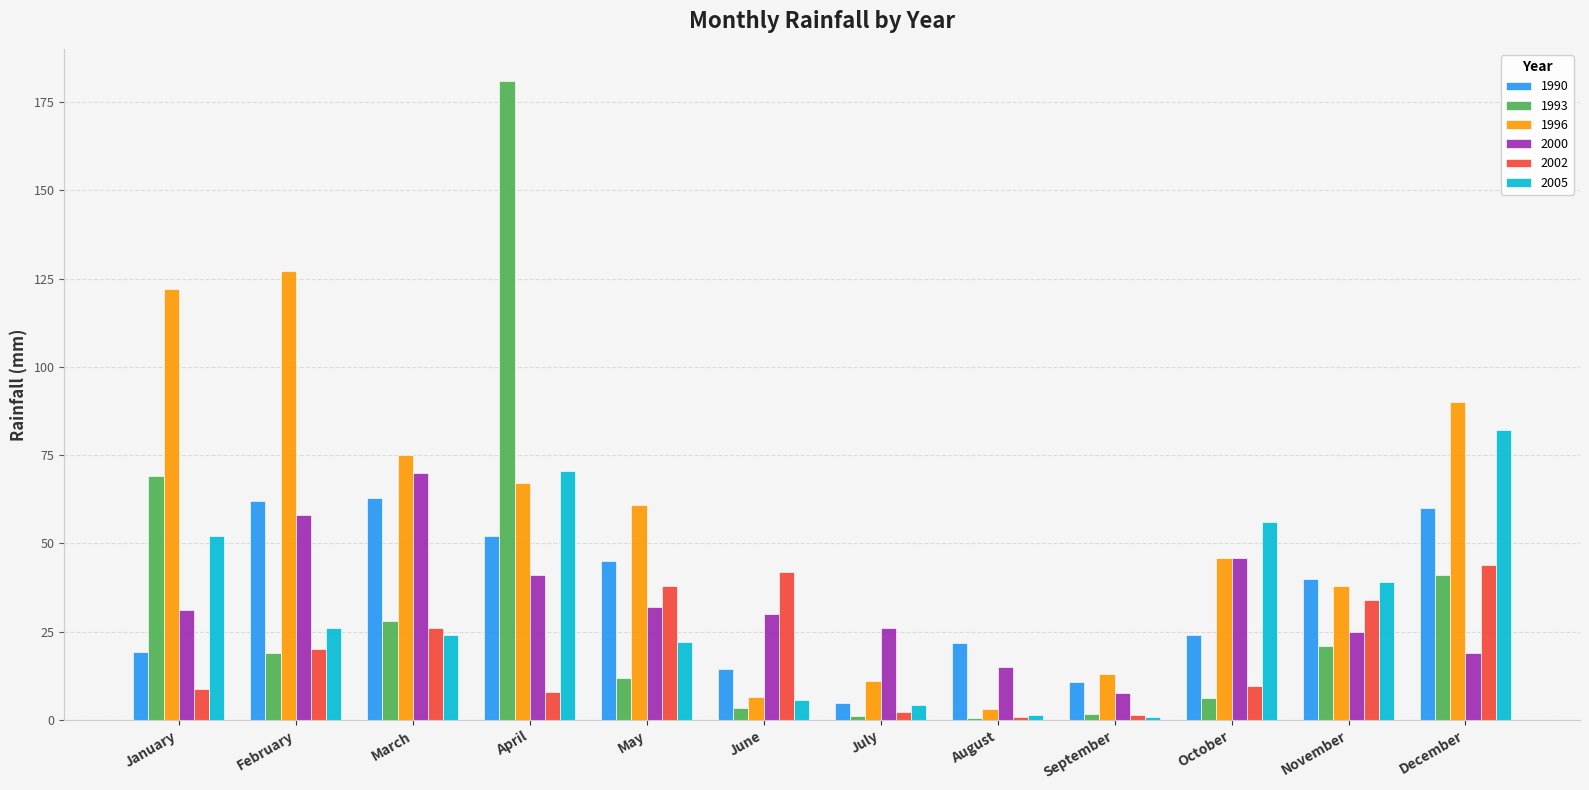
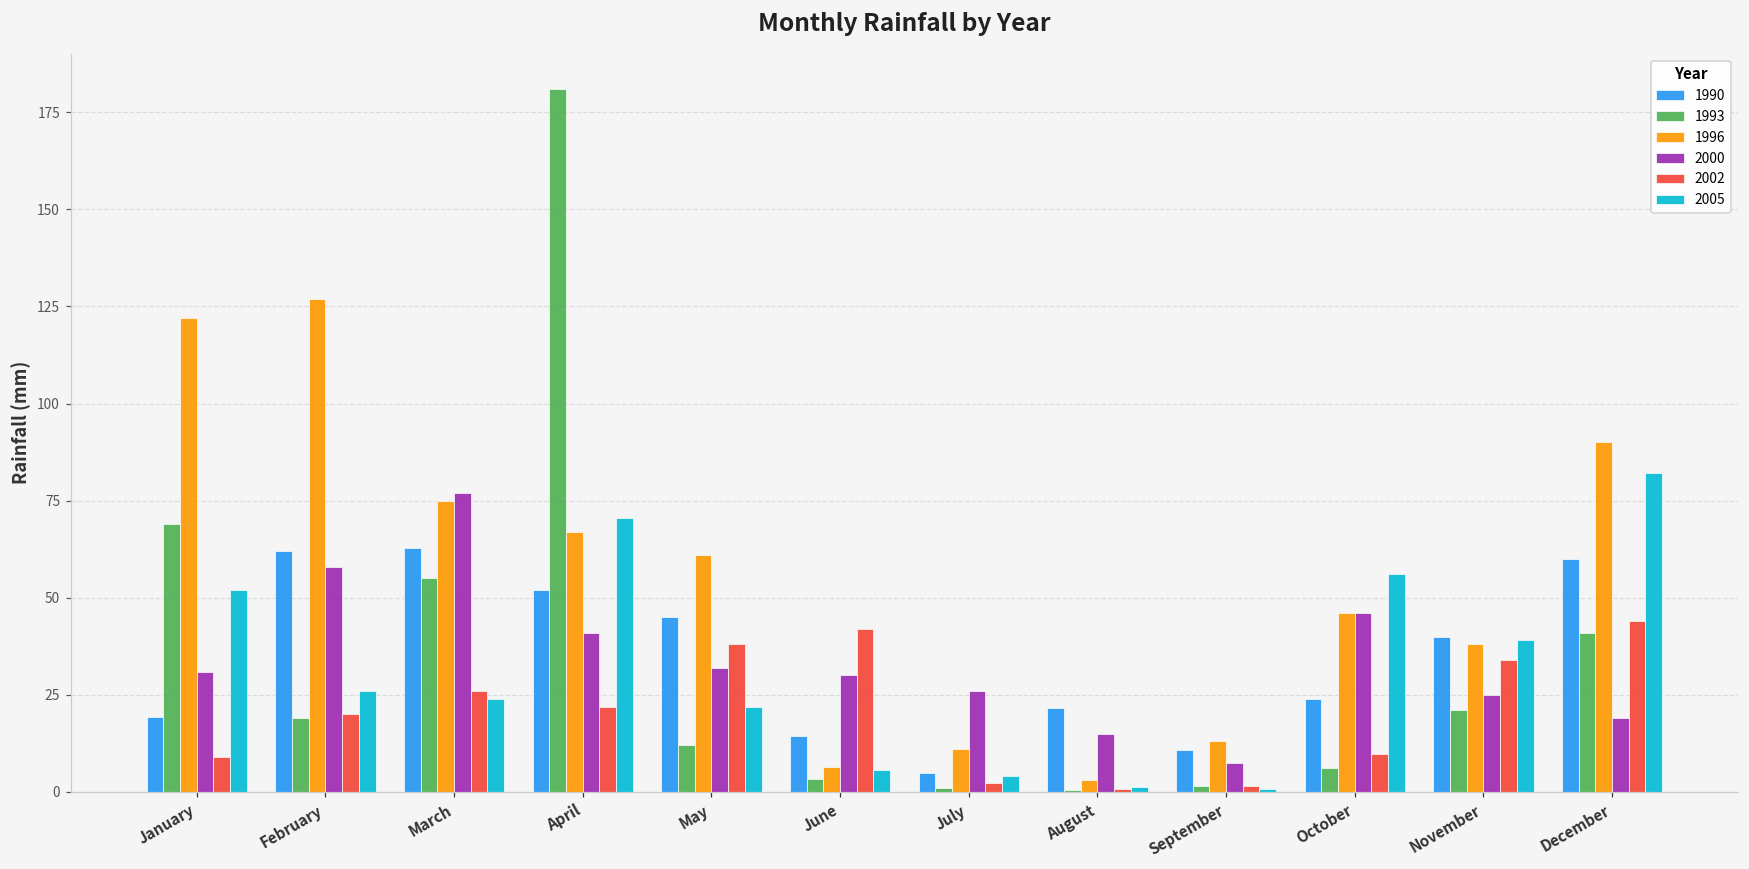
  {
    "1993": {
      "January": 69,
      "February": 19,
-     "March": 28,
+     "March": 55,
      "April": 181,
      "May": 12,
      "June": 3,
      "July": 1,
      "September": 2,
      "October": 6,
      "November": 21,
      "December": 41
    },
    "1996": {
      "January": 122,
      "February": 127,
      "March": 75,
      "April": 67,
      "May": 61,
      "June": 6,
      "July": 11,
      "August": 3,
      "September": 13,
      "October": 46,
      "November": 38,
      "December": 90
    },
    "2000": {
      "January": 31,
      "February": 58,
-     "March": 70,
+     "March": 77,
      "April": 41,
      "May": 32,
      "June": 30,
      "July": 26,
      "August": 15,
      "September": 8,
      "October": 46,
      "November": 25,
      "December": 19
    },
    "2002": {
      "January": 9,
      "February": 20,
      "March": 26,
-     "April": 8,
+     "April": 22,
      "May": 38,
      "June": 42,
      "July": 2,
      "August": 1,
      "September": 2,
      "October": 10,
      "November": 34,
      "December": 44
    }
  }
